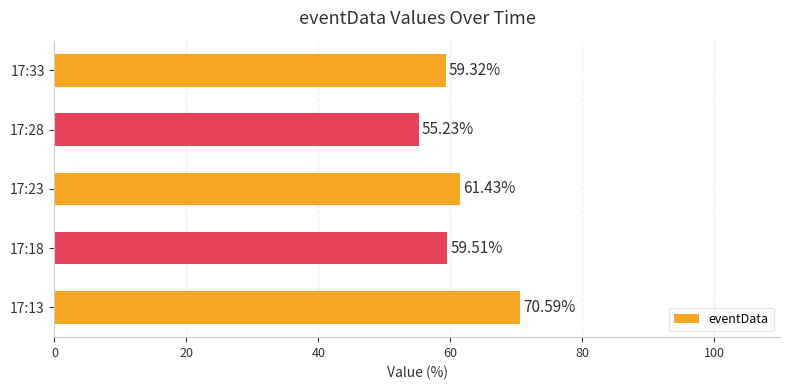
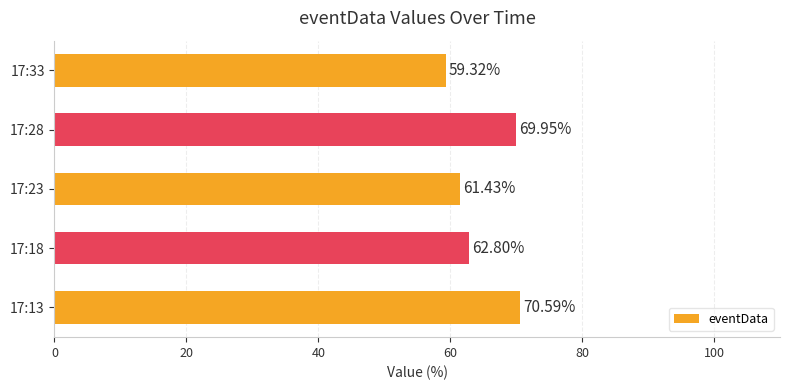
  {
    "17:33": "59.32%",
-   "17:28": "55.23%",
+   "17:28": "69.95%",
    "17:23": "61.43%",
-   "17:18": "59.51%",
+   "17:18": "62.80%",
    "17:13": "70.59%"
  }
